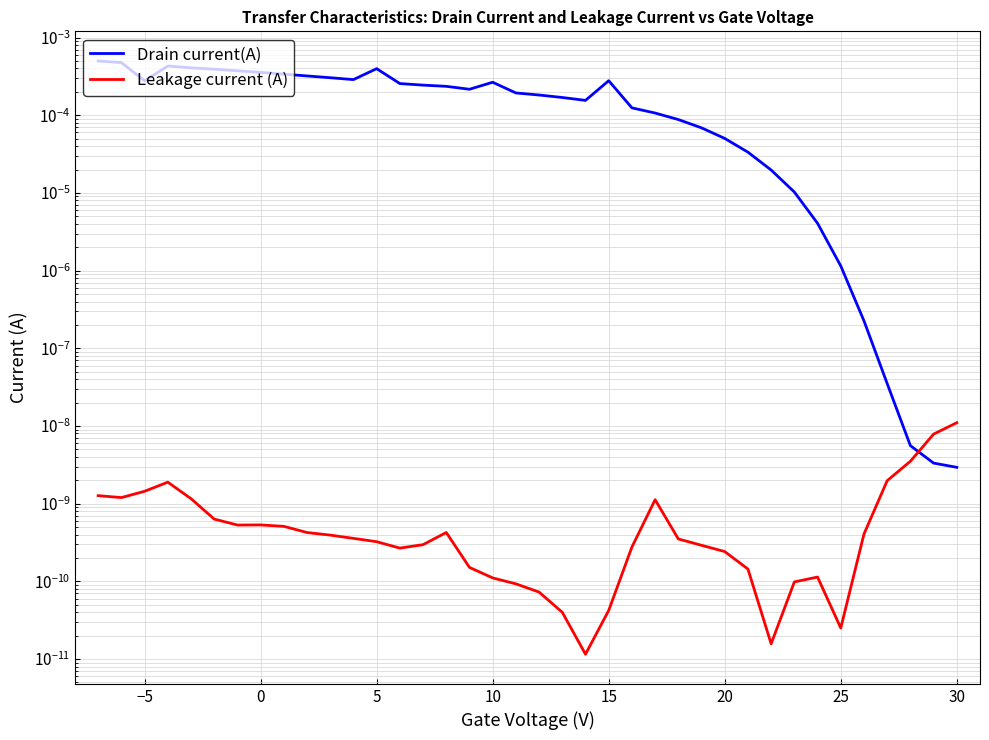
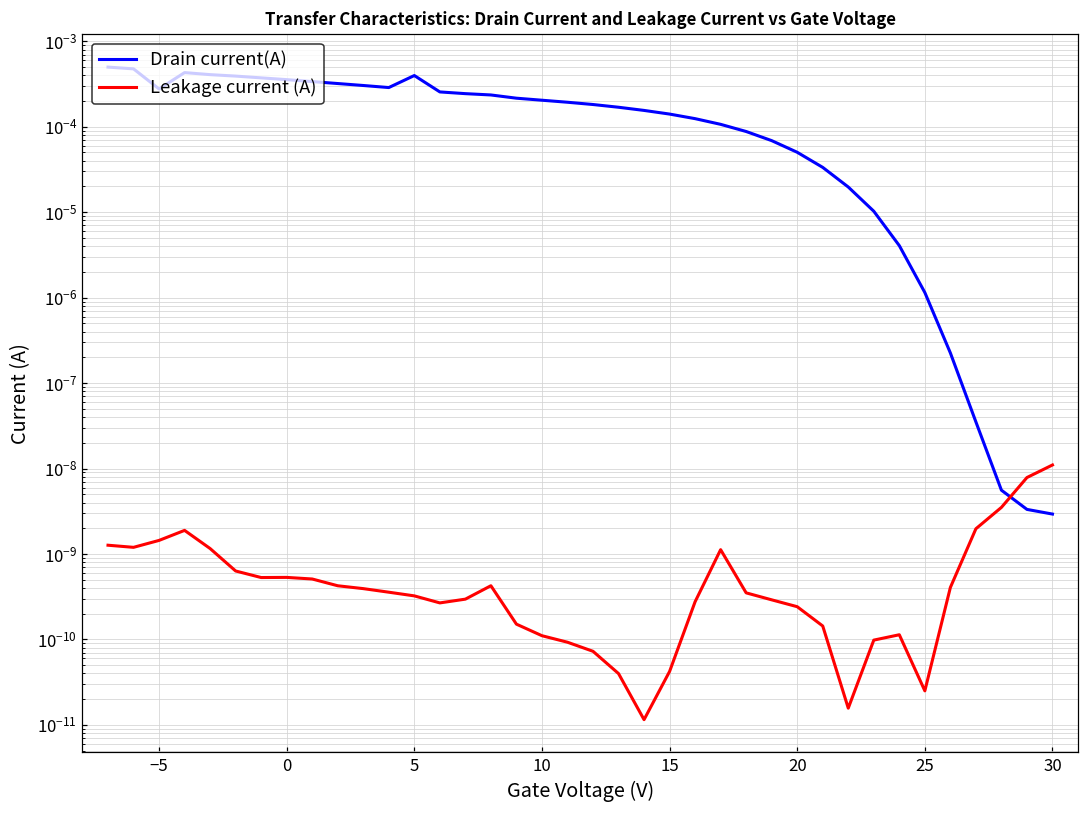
  {
    "Drain current(A)": {
      "5": 0.0004,
-     "10": 0.00027,
-     "15": 0.00028,
+     "10": 0.00020,
+     "15": 0.00014,
      "20": 0.00005,
      "25": 0.0000011,
      "30": 0.0000000029
    },
    "Leakage current (A)": {
      "−5": 0.0000000014,
      "0": 0.0000000005,
      "5": 0.00000000032,
      "10": 0.00000000011,
      "15": 0.00000000004,
      "20": 0.00000000024,
      "25": 0.000000000025,
      "30": 0.000000011
    }
  }
